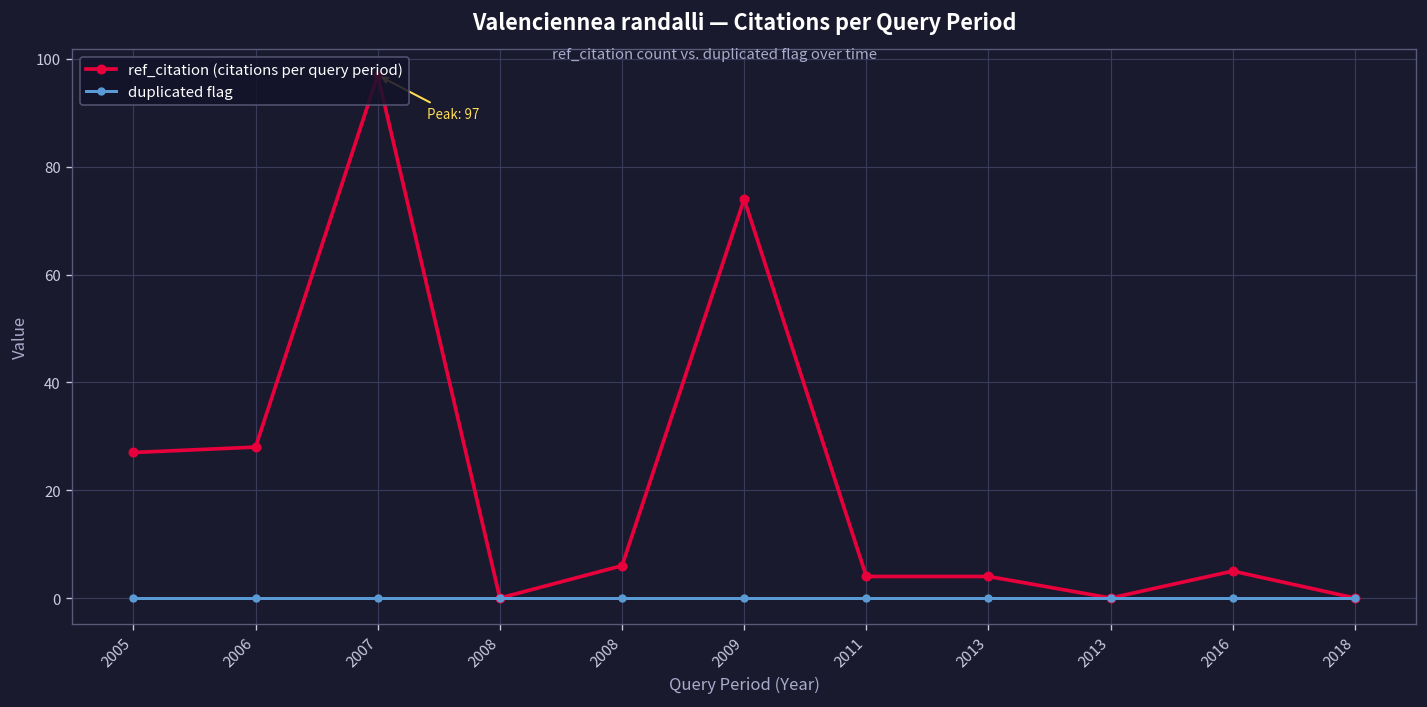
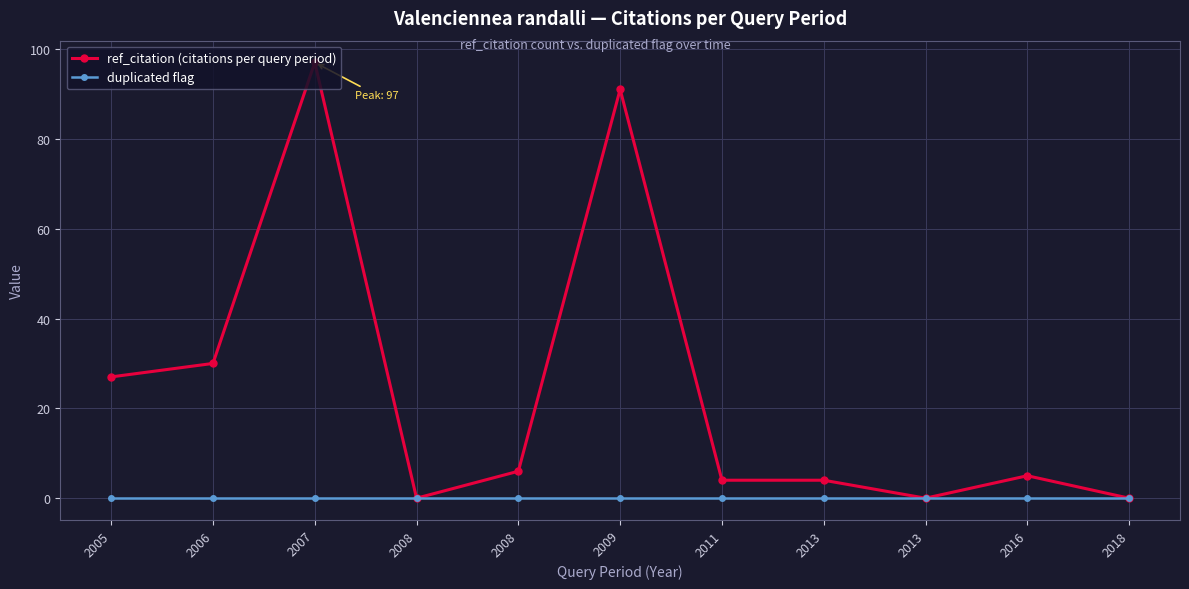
  {
    "ref_citation (citations per query period)": {
      "2005": 27,
-     "2006": 28,
-     "2009": 74,
+     "2006": 30,
+     "2009": 91,
      "2011": 4,
      "2016": 5
    },
    "duplicated flag": {
      "2005": 0,
      "2006": 0,
      "2007": 0,
      "2009": 0,
      "2011": 0,
      "2016": 0
    }
  }
